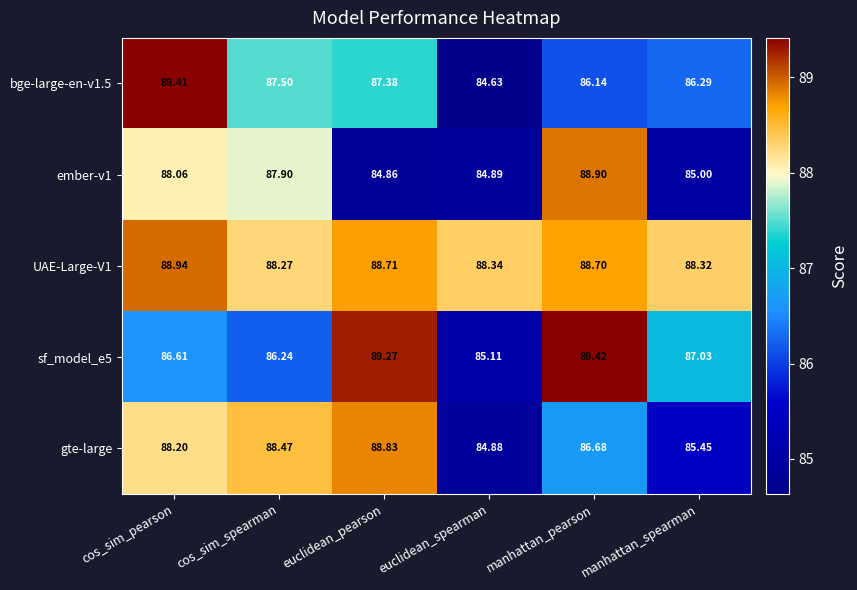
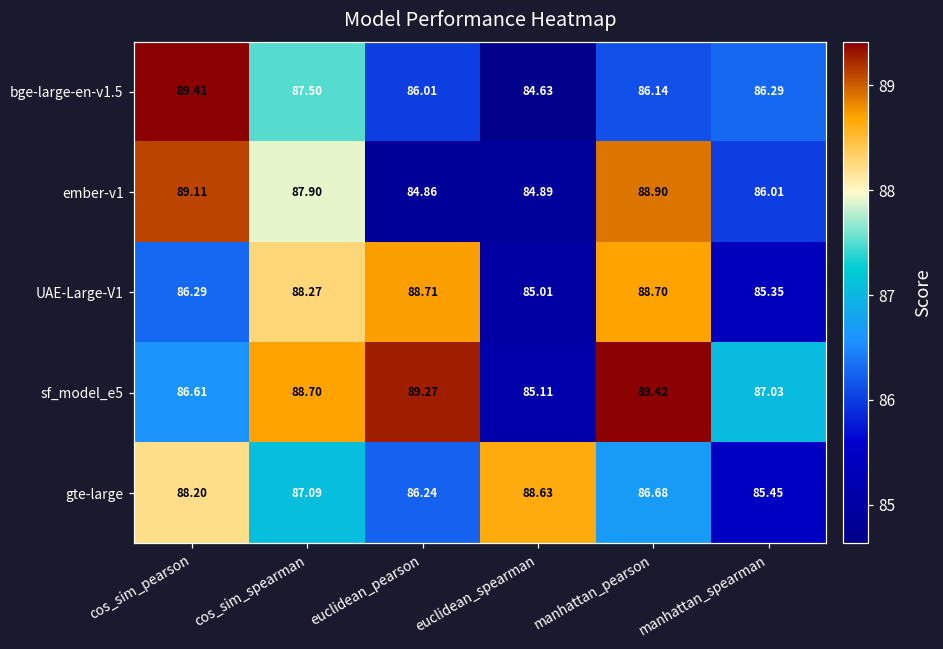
  {
    "bge-large-en-v1.5": {
      "cos_sim_pearson": 89.41,
      "cos_sim_spearman": 87.50,
-     "euclidean_pearson": 87.38,
+     "euclidean_pearson": 86.01,
      "euclidean_spearman": 84.63,
      "manhattan_pearson": 86.14,
      "manhattan_spearman": 86.29
    },
    "ember-v1": {
-     "cos_sim_pearson": 88.06,
+     "cos_sim_pearson": 89.11,
      "cos_sim_spearman": 87.90,
      "euclidean_pearson": 84.86,
      "euclidean_spearman": 84.89,
      "manhattan_pearson": 88.90,
-     "manhattan_spearman": 85.00
+     "manhattan_spearman": 86.01
    },
    "UAE-Large-V1": {
-     "cos_sim_pearson": 88.94,
+     "cos_sim_pearson": 86.29,
      "cos_sim_spearman": 88.27,
      "euclidean_pearson": 88.71,
-     "euclidean_spearman": 88.34,
+     "euclidean_spearman": 85.01,
      "manhattan_pearson": 88.70,
-     "manhattan_spearman": 88.32
+     "manhattan_spearman": 85.35
    },
    "sf_model_e5": {
      "cos_sim_pearson": 86.61,
-     "cos_sim_spearman": 86.24,
+     "cos_sim_spearman": 88.70,
      "euclidean_pearson": 89.27,
      "euclidean_spearman": 85.11,
      "manhattan_pearson": 89.42,
      "manhattan_spearman": 87.03
    },
    "gte-large": {
      "cos_sim_pearson": 88.20,
-     "cos_sim_spearman": 88.47,
-     "euclidean_pearson": 88.83,
-     "euclidean_spearman": 84.88,
+     "cos_sim_spearman": 87.09,
+     "euclidean_pearson": 86.24,
+     "euclidean_spearman": 88.63,
      "manhattan_pearson": 86.68,
      "manhattan_spearman": 85.45
    }
  }
